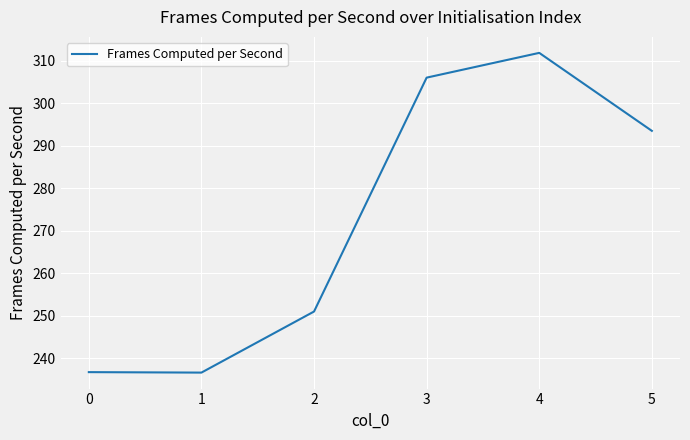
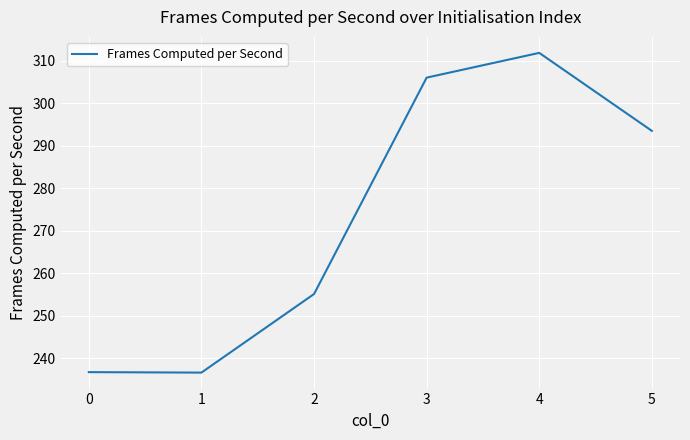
  {
    "0": 237,
    "1": 237,
-   "2": 251,
+   "2": 255,
    "3": 306,
    "4": 312,
    "5": 294
  }
